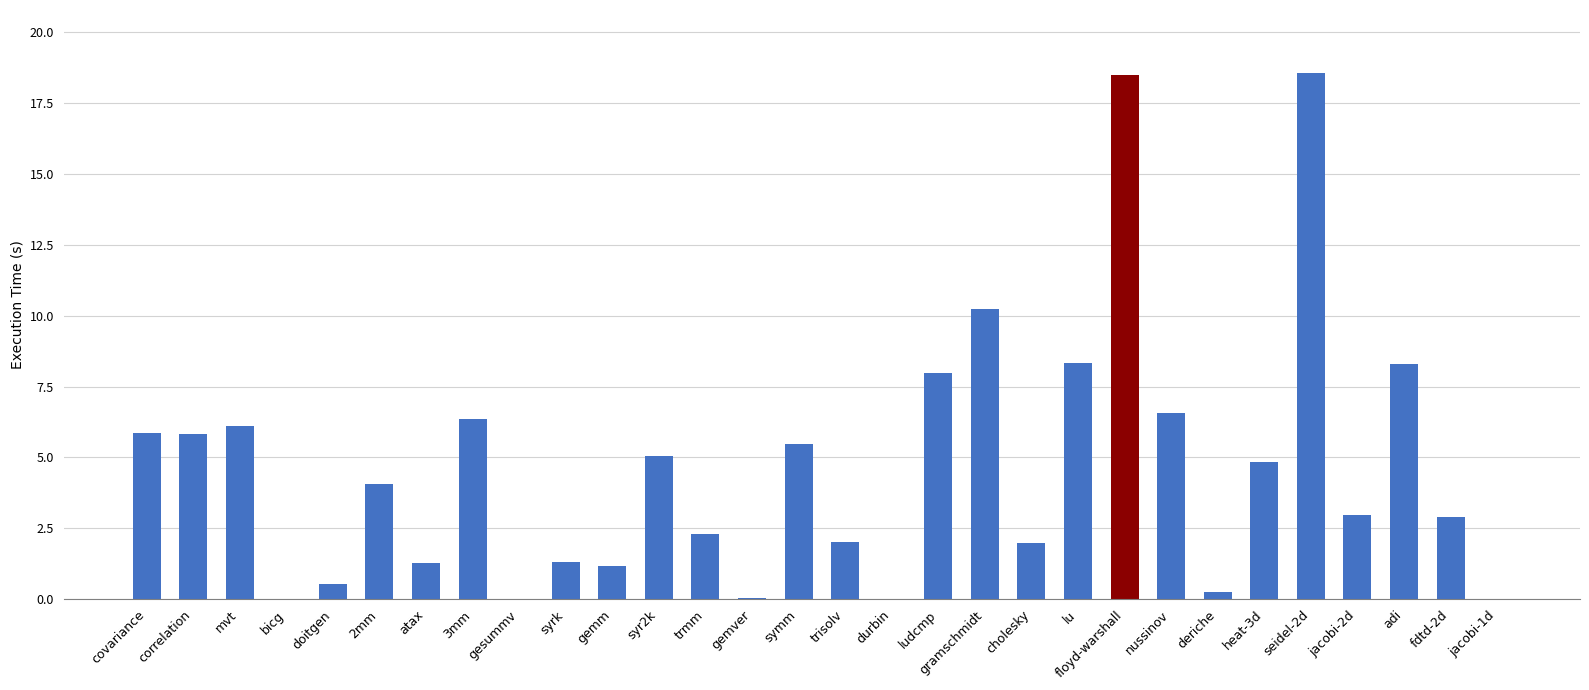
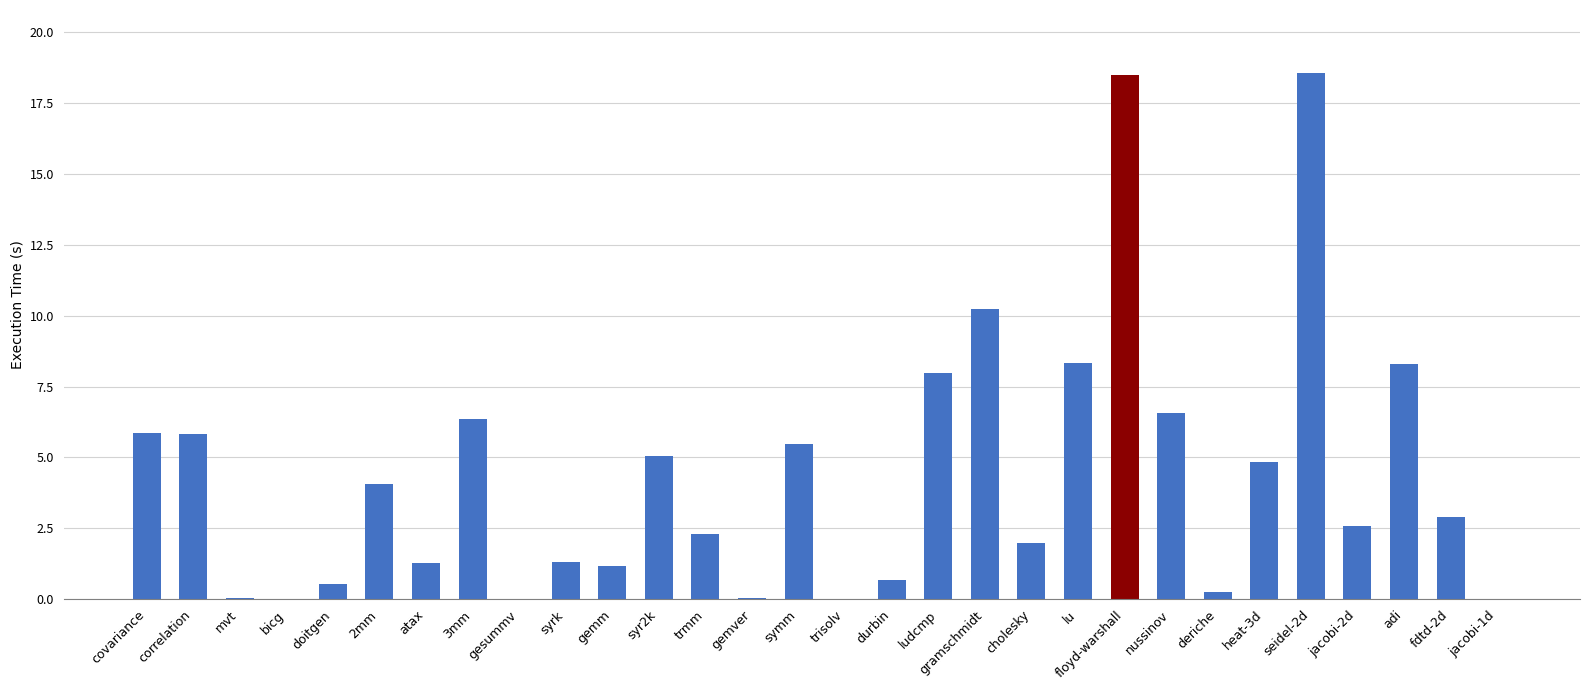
  {
    "covariance": 5.8,
    "correlation": 5.8,
-   "mvt": 6.1,
+   "mvt": 0.0,
    "doitgen": 0.5,
    "2mm": 4.0,
    "atax": 1.3,
    "3mm": 6.3,
    "syrk": 1.3,
    "gemm": 1.2,
    "syr2k": 5.1,
    "trmm": 2.3,
    "symm": 5.5,
-   "trisolv": 2.0,
-   "durbin": 0.0,
+   "trisolv": 0.0,
+   "durbin": 0.7,
    "ludcmp": 8.0,
    "gramschmidt": 10.2,
    "cholesky": 2.0,
    "lu": 8.3,
    "floyd-warshall": 18.5,
    "nussinov": 6.6,
    "deriche": 0.2,
    "heat-3d": 4.9,
    "seidel-2d": 18.6,
-   "jacobi-2d": 3.0,
+   "jacobi-2d": 2.6,
    "adi": 8.3,
    "fdtd-2d": 2.9
  }
